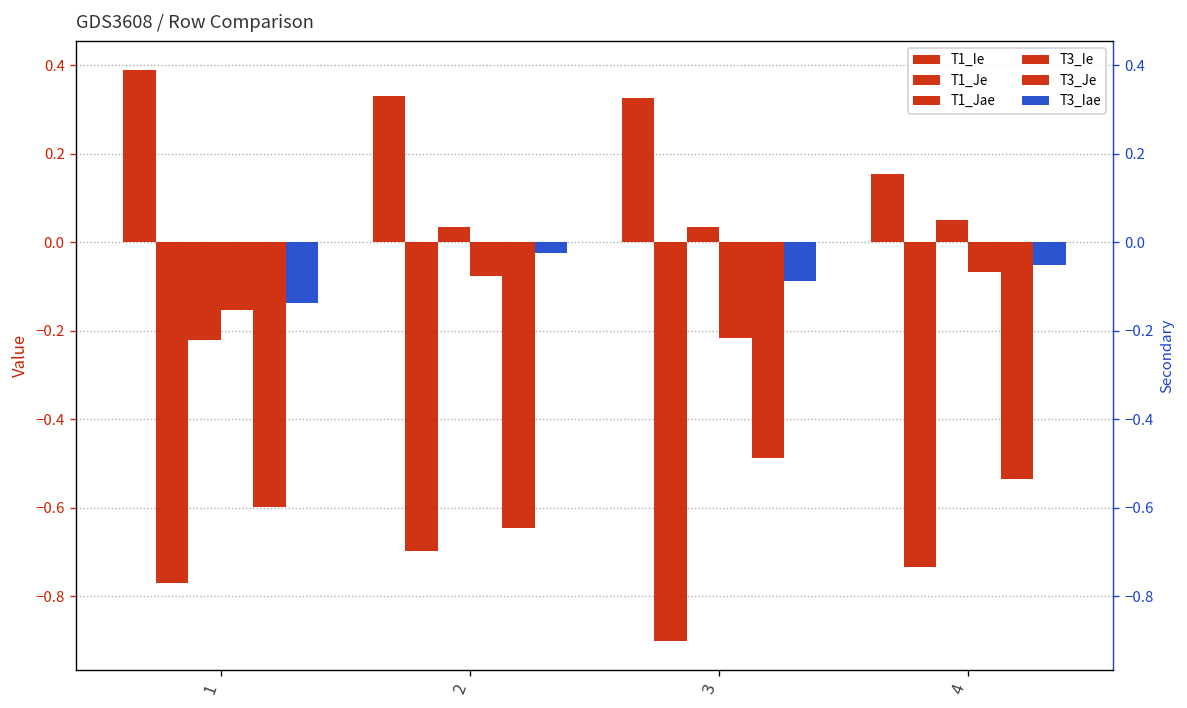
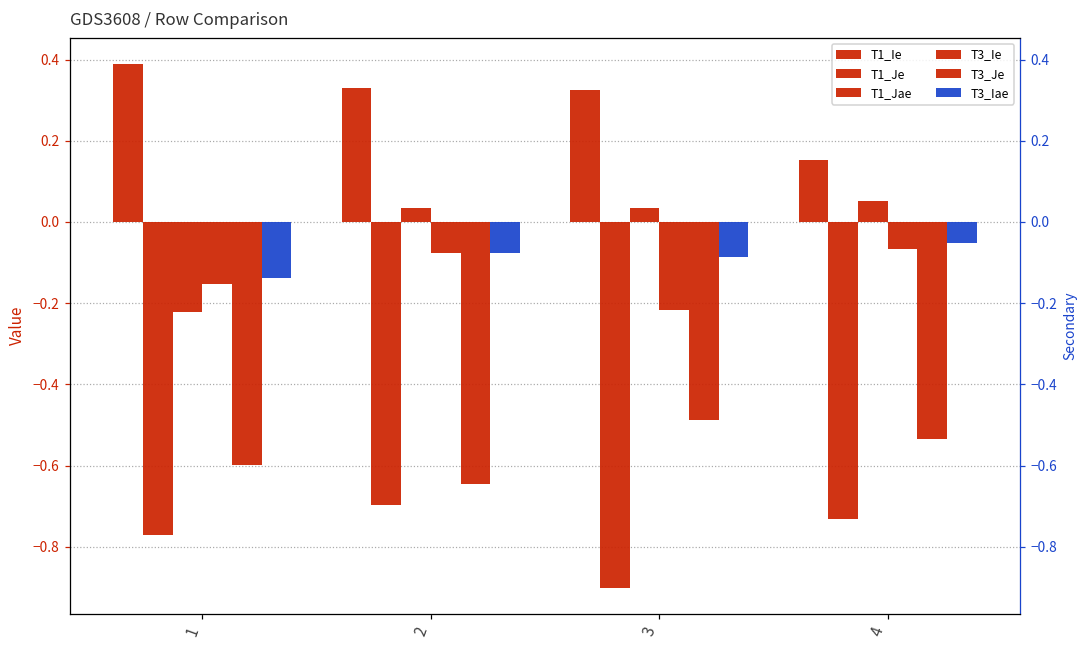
  {
    "T3_Iae": {
      "1": -0.14,
-     "2": -0.03,
+     "2": -0.08,
      "3": -0.09,
      "4": -0.05
    }
  }
